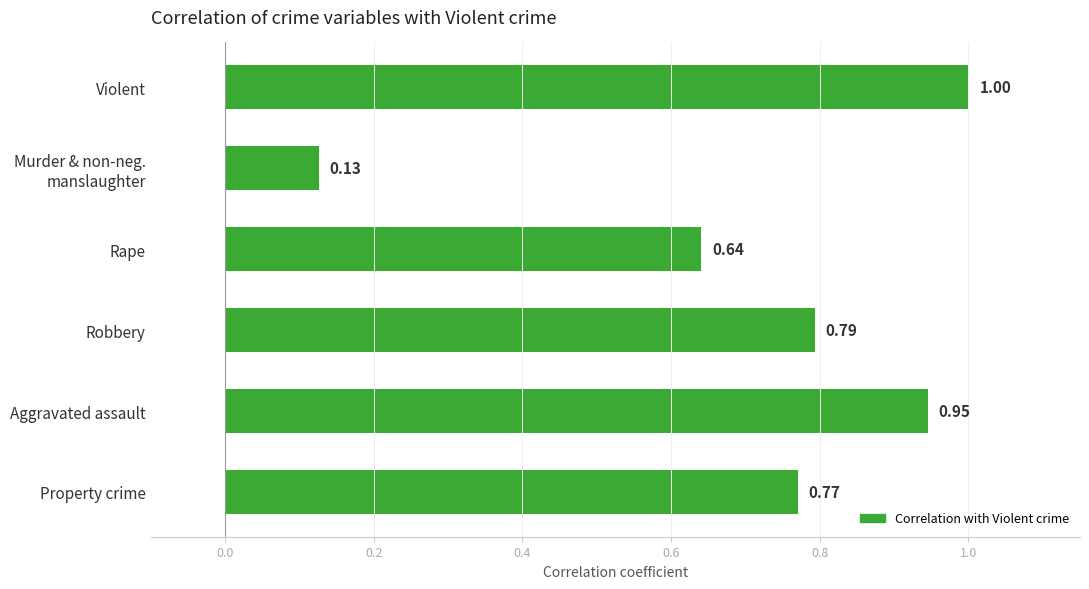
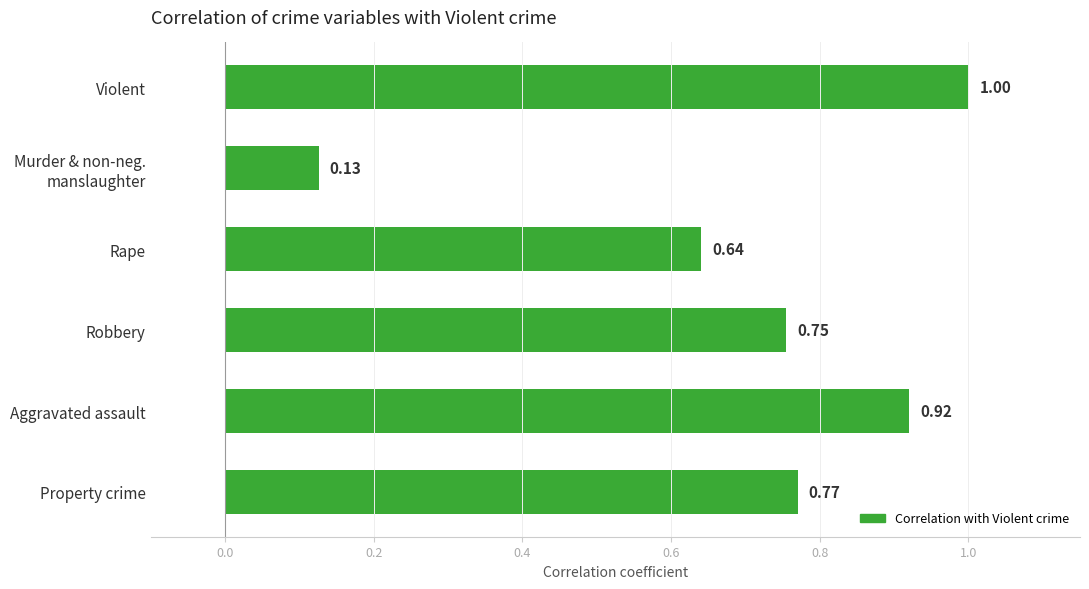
  {
    "Violent": 1.00,
    "Murder & non-neg. manslaughter": 0.13,
    "Rape": 0.64,
-   "Robbery": 0.79,
-   "Aggravated assault": 0.95,
+   "Robbery": 0.75,
+   "Aggravated assault": 0.92,
    "Property crime": 0.77
  }
